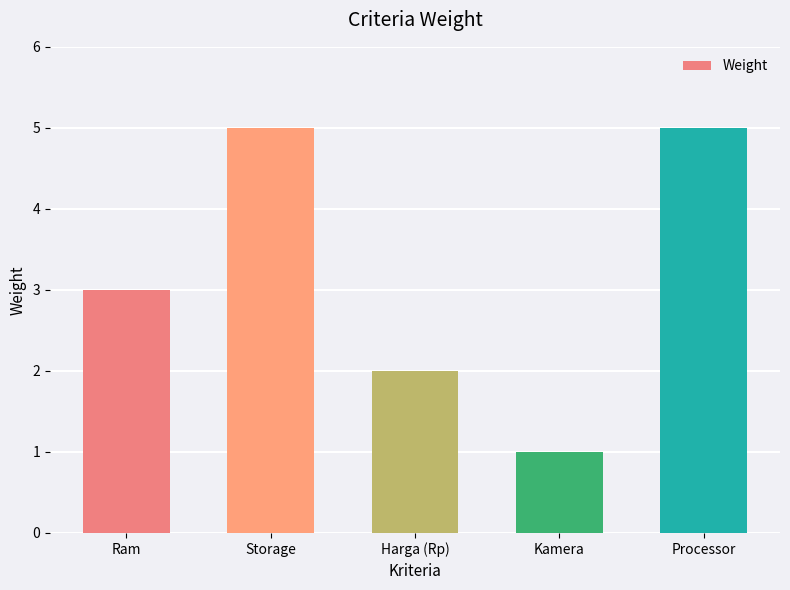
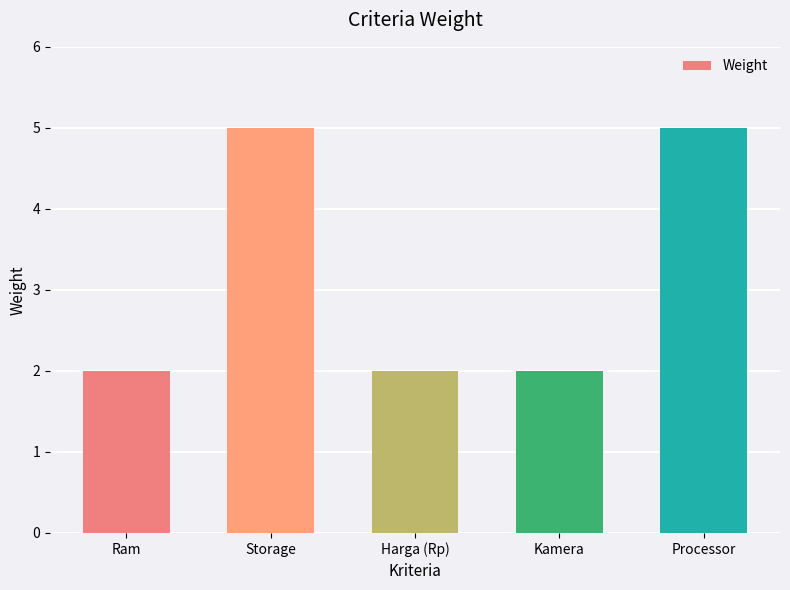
  {
-   "Ram": 3,
+   "Ram": 2,
    "Storage": 5,
    "Harga (Rp)": 2,
-   "Kamera": 1,
+   "Kamera": 2,
    "Processor": 5
  }
